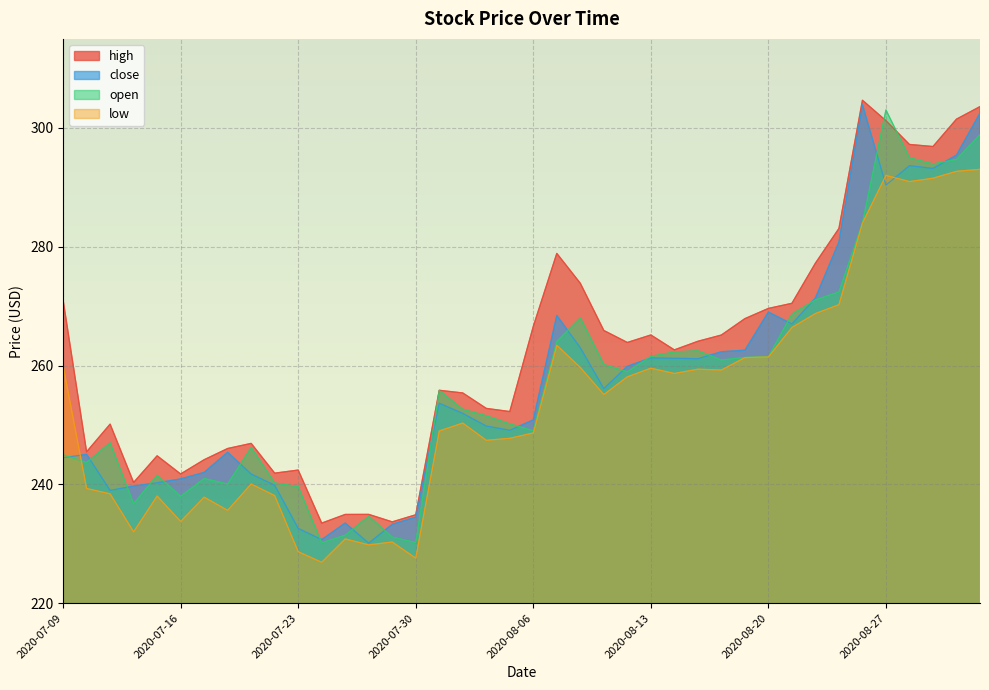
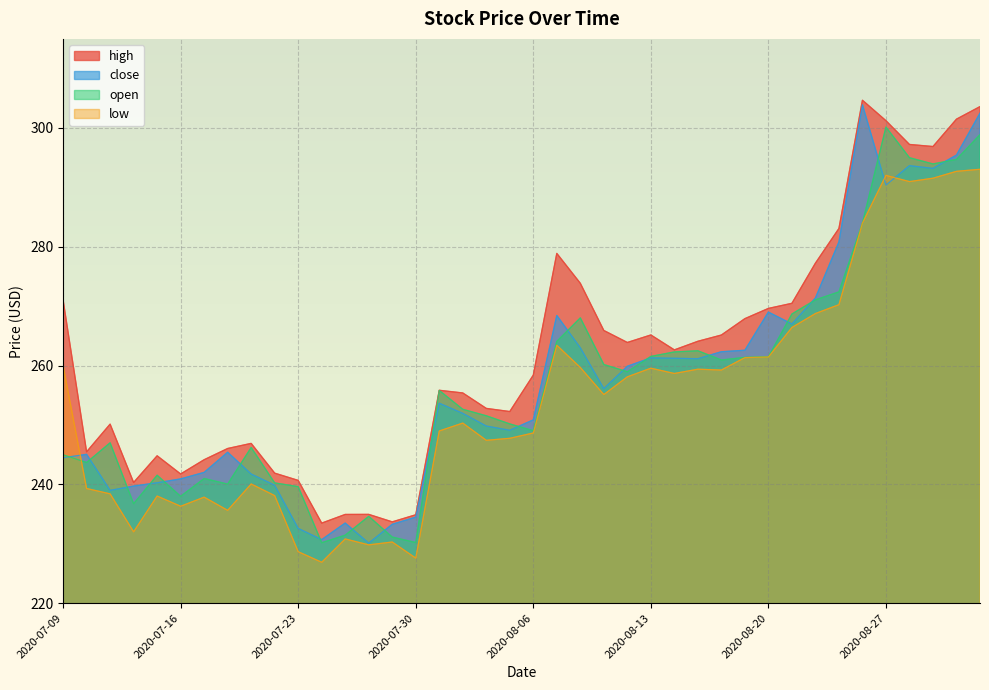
  {
    "high": {
      "2020-07-09": 271,
      "2020-07-16": 242,
-     "2020-07-23": 242,
-     "2020-08-06": 267,
+     "2020-07-23": 241,
+     "2020-08-06": 258,
      "2020-08-13": 265,
      "2020-08-20": 270,
      "2020-08-27": 301
    },
    "close": {
      "2020-07-09": 245,
      "2020-07-16": 241,
      "2020-07-23": 233,
      "2020-08-06": 251,
      "2020-08-20": 269,
      "2020-08-27": 290
    },
    "open": {
      "2020-07-09": 245,
      "2020-07-16": 238,
      "2020-07-23": 240,
      "2020-07-30": 230,
-     "2020-08-27": 303
+     "2020-08-27": 300
    },
    "low": {
      "2020-07-09": 260,
-     "2020-07-16": 234,
+     "2020-07-16": 236,
      "2020-07-23": 229,
      "2020-07-30": 228,
      "2020-08-13": 260,
      "2020-08-27": 292
    }
  }
